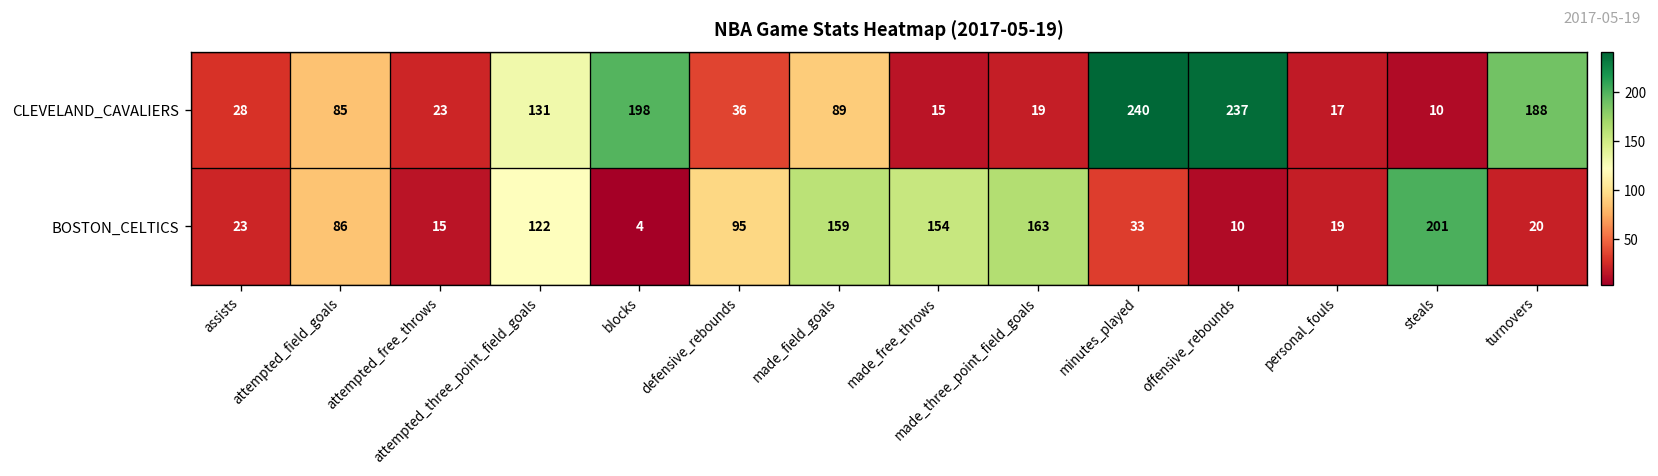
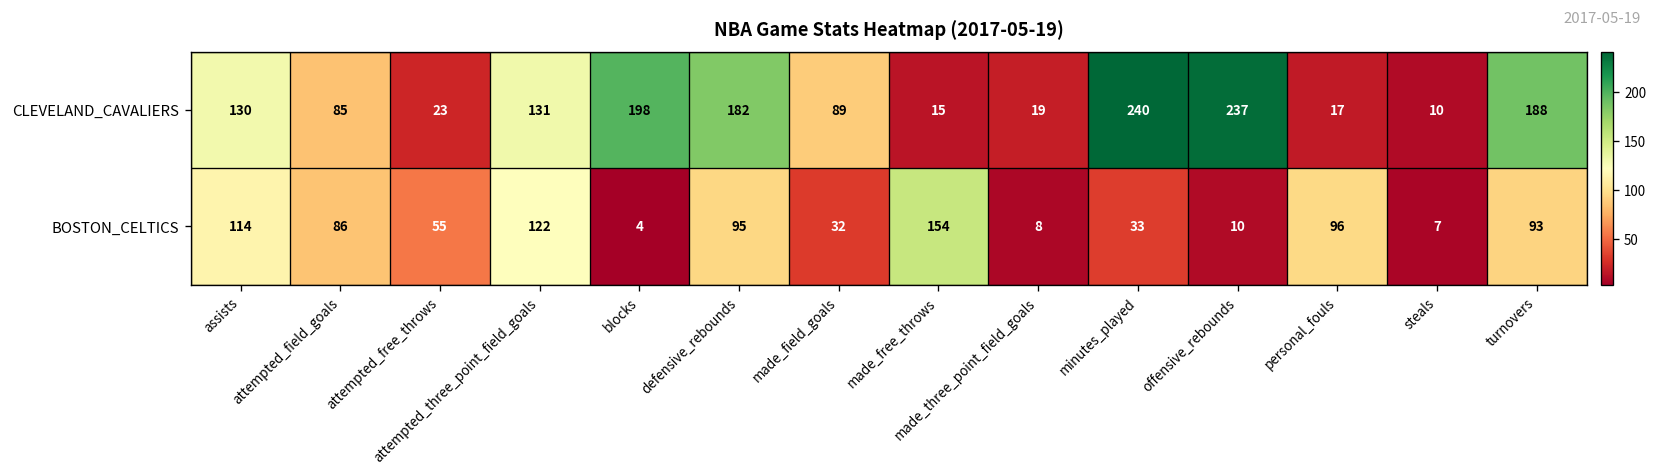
  {
    "CLEVELAND_CAVALIERS": {
-     "assists": 28,
+     "assists": 130,
      "attempted_field_goals": 85,
      "attempted_free_throws": 23,
      "attempted_three_point_field_goals": 131,
      "blocks": 198,
-     "defensive_rebounds": 36,
+     "defensive_rebounds": 182,
      "made_field_goals": 89,
      "made_free_throws": 15,
      "made_three_point_field_goals": 19,
      "minutes_played": 240,
      "offensive_rebounds": 237,
      "personal_fouls": 17,
      "steals": 10,
      "turnovers": 188
    },
    "BOSTON_CELTICS": {
-     "assists": 23,
+     "assists": 114,
      "attempted_field_goals": 86,
-     "attempted_free_throws": 15,
+     "attempted_free_throws": 55,
      "attempted_three_point_field_goals": 122,
      "blocks": 4,
      "defensive_rebounds": 95,
-     "made_field_goals": 159,
+     "made_field_goals": 32,
      "made_free_throws": 154,
-     "made_three_point_field_goals": 163,
+     "made_three_point_field_goals": 8,
      "minutes_played": 33,
      "offensive_rebounds": 10,
-     "personal_fouls": 19,
-     "steals": 201,
-     "turnovers": 20
+     "personal_fouls": 96,
+     "steals": 7,
+     "turnovers": 93
    }
  }
